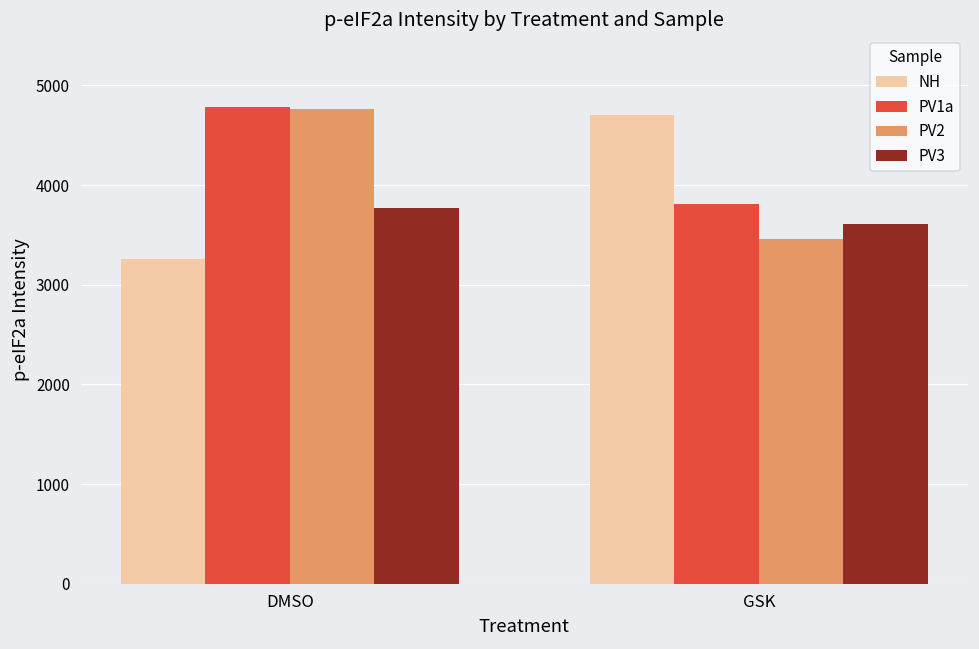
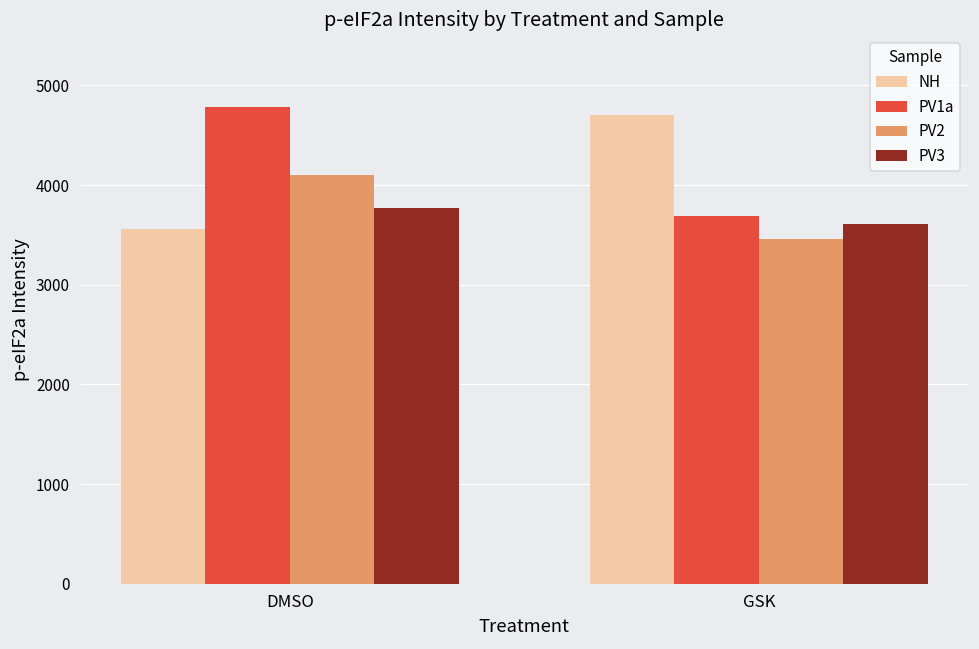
  {
    "NH": {
-     "DMSO": 3300,
+     "DMSO": 3600,
      "GSK": 4700
    },
    "PV1a": {
      "DMSO": 4800,
-     "GSK": 3800
+     "GSK": 3700
    },
    "PV2": {
-     "DMSO": 4800,
+     "DMSO": 4100,
      "GSK": 3500
    },
    "PV3": {
      "DMSO": 3800,
      "GSK": 3600
    }
  }
